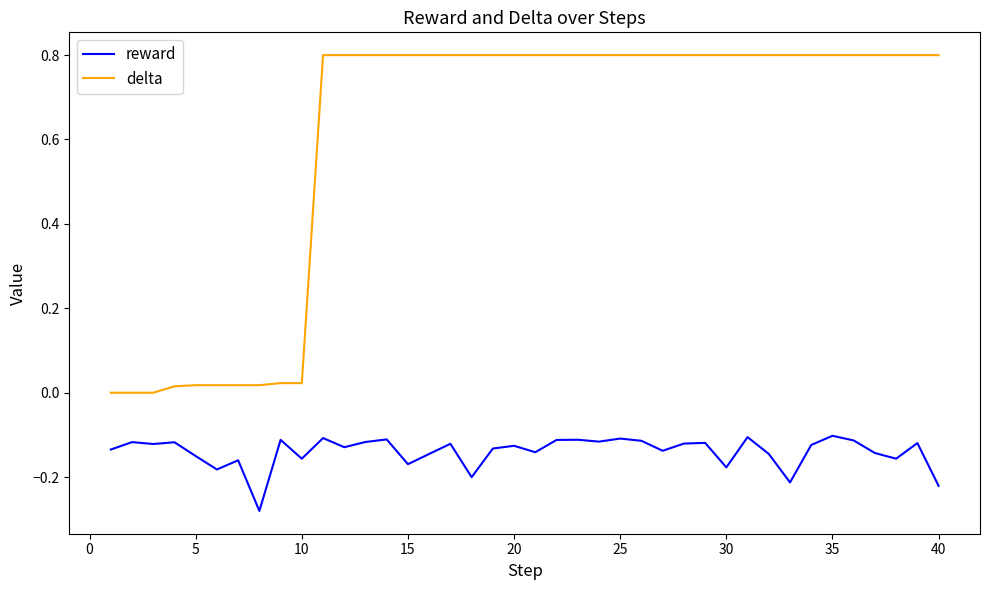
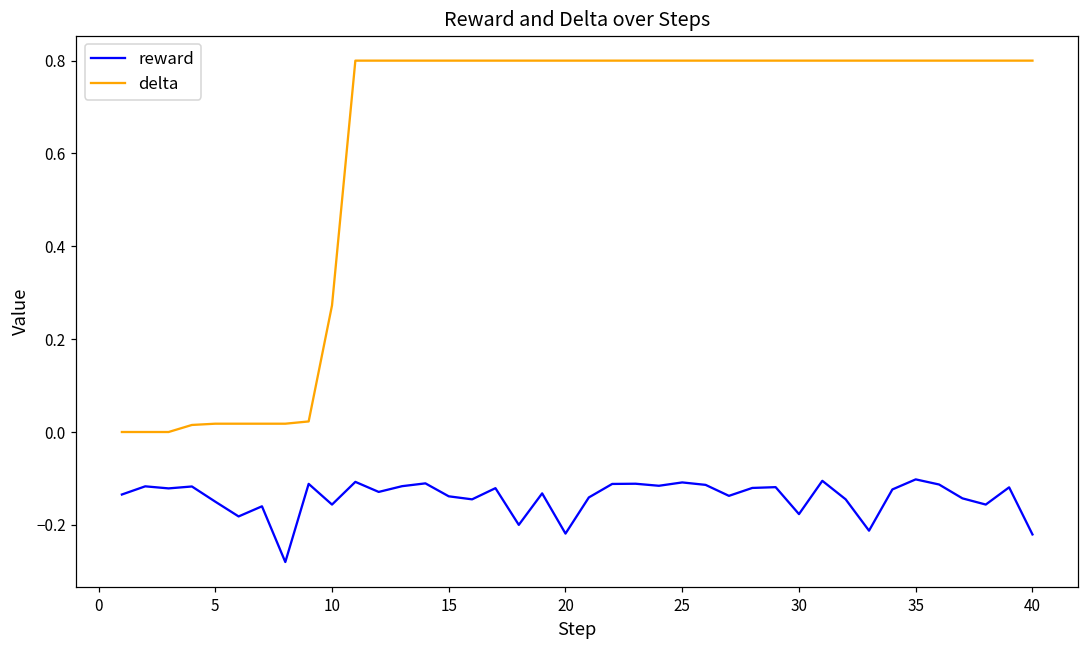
  {
    "reward": {
      "5": -0.15,
      "10": -0.16,
-     "15": -0.17,
-     "20": -0.13,
+     "15": -0.14,
+     "20": -0.22,
      "25": -0.11,
      "30": -0.18,
      "35": -0.10,
      "40": -0.22
    },
    "delta": {
      "5": 0.02,
-     "10": 0.02,
+     "10": 0.27,
      "15": 0.80,
      "20": 0.80,
      "25": 0.80,
      "30": 0.80,
      "35": 0.80,
      "40": 0.80
    }
  }
